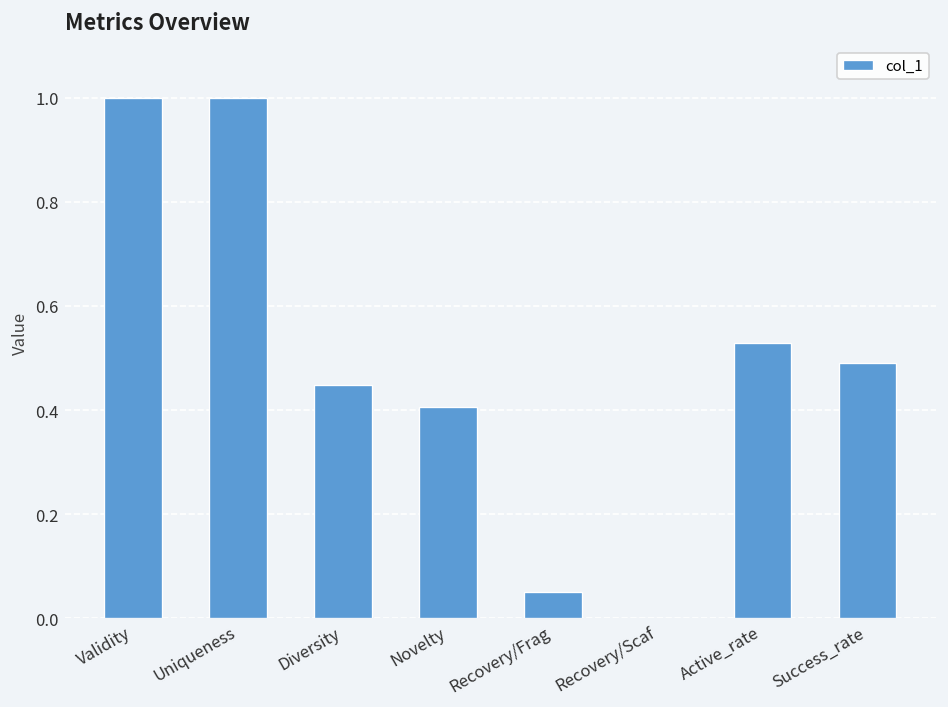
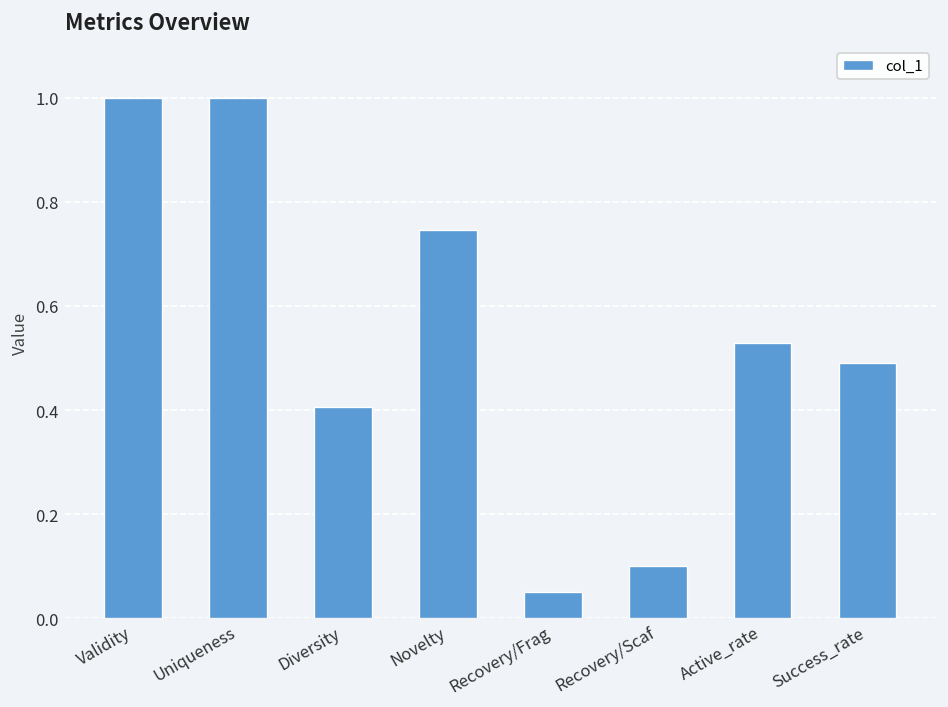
  {
    "Validity": 1.00,
    "Uniqueness": 1.00,
-   "Diversity": 0.45,
-   "Novelty": 0.41,
+   "Diversity": 0.41,
+   "Novelty": 0.75,
    "Recovery/Frag": 0.05,
-   "Recovery/Scaf": 0.0,
+   "Recovery/Scaf": 0.1,
    "Active_rate": 0.53,
    "Success_rate": 0.49
  }
